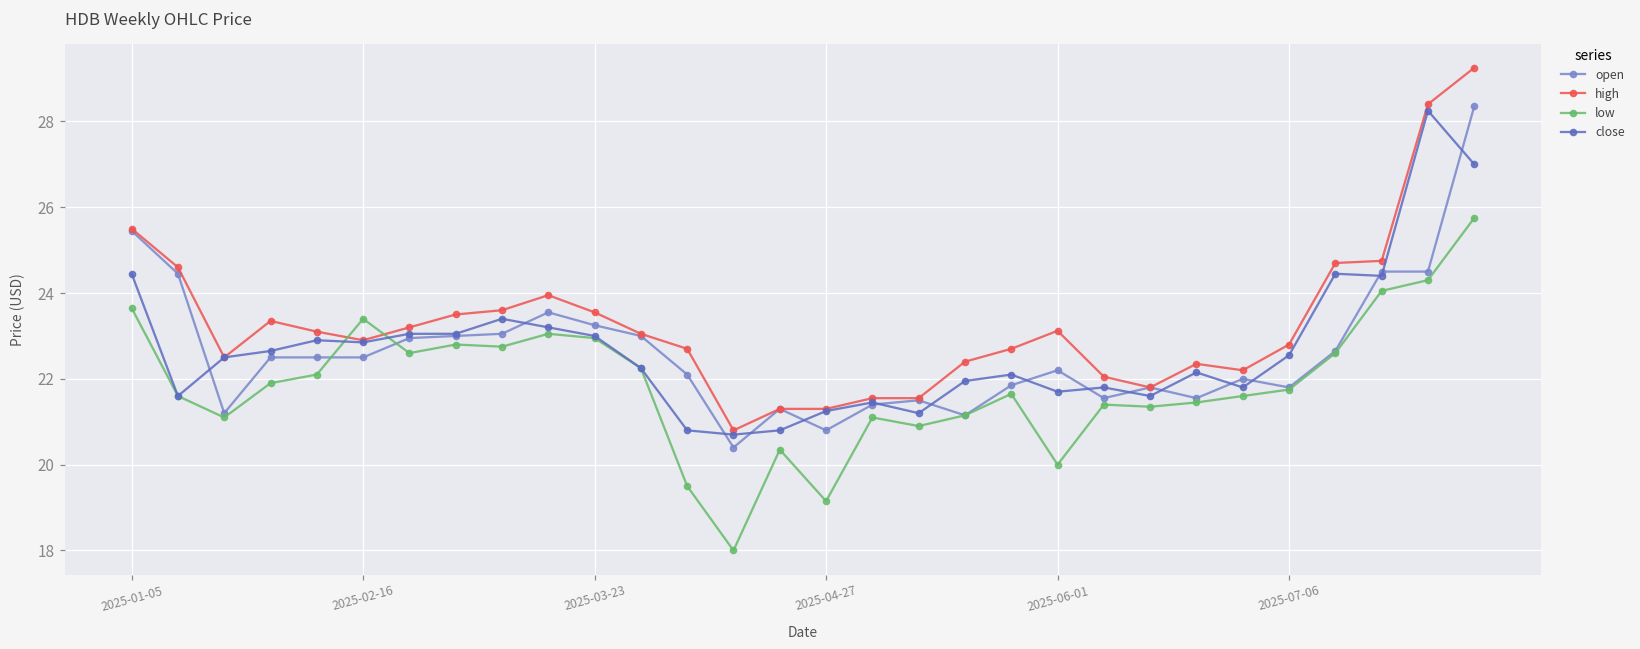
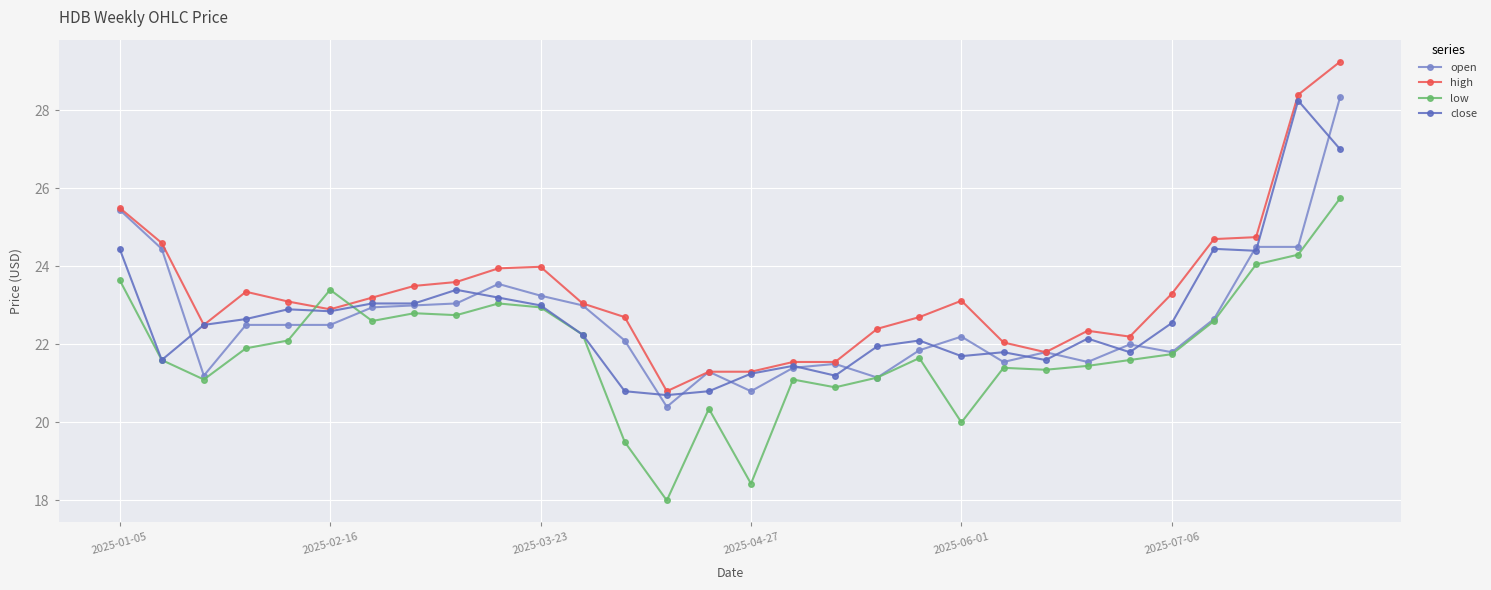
  {
    "high": {
-     "2025-03-23": 23.6,
+     "2025-03-23": 24.0,
      "2025-06-01": 23.1,
-     "2025-07-06": 22.8
+     "2025-07-06": 23.3
    },
    "low": {
      "2025-01-05": 23.7,
      "2025-02-16": 23.4,
-     "2025-04-27": 19.2,
+     "2025-04-27": 18.4,
      "2025-06-01": 20.0
    }
  }
